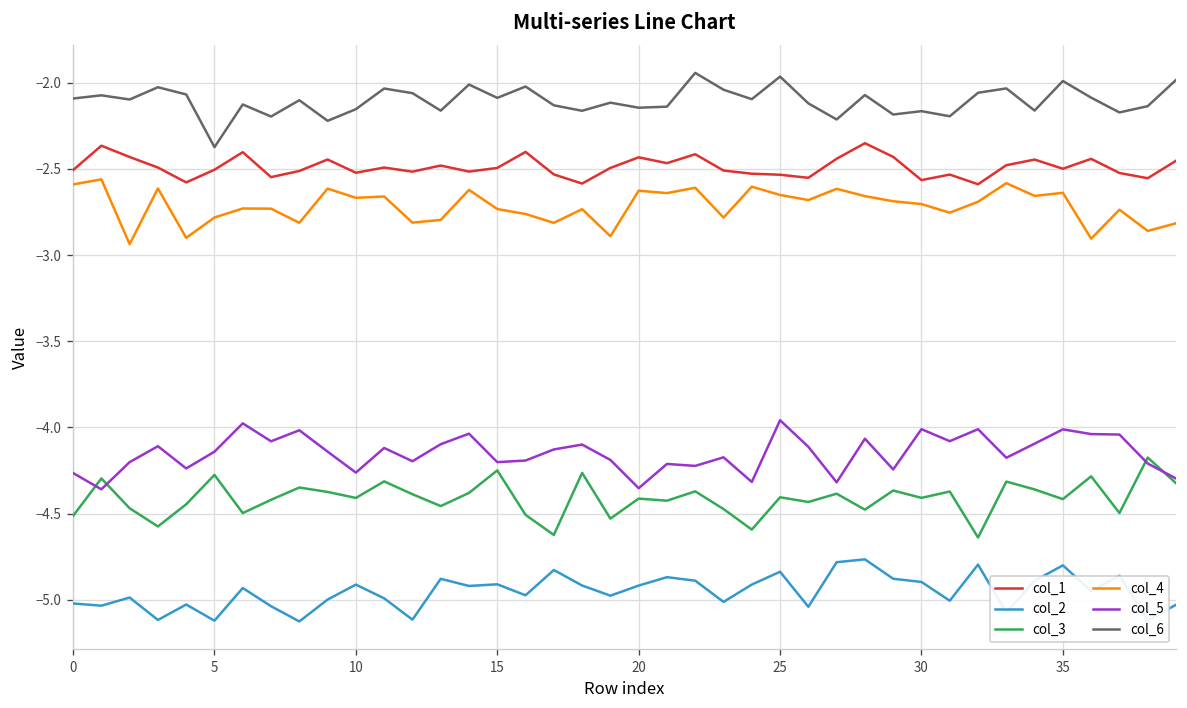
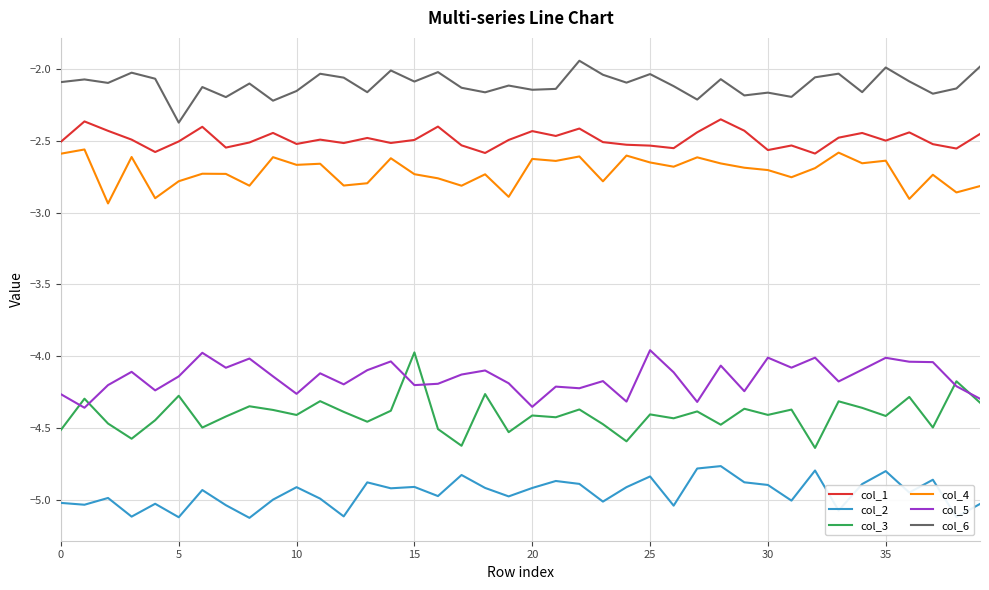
  {
    "col_1": {
      "0": -2.51,
      "5": -2.50,
      "10": -2.52,
      "15": -2.49,
      "20": -2.43,
      "25": -2.53,
      "30": -2.57,
      "35": -2.50
    },
    "col_2": {
      "0": -5.02,
      "5": -5.12,
      "10": -4.91,
      "15": -4.91,
      "20": -4.92,
      "25": -4.84,
      "30": -4.90,
      "35": -4.80
    },
    "col_3": {
      "0": -4.51,
      "5": -4.28,
      "10": -4.41,
-     "15": -4.25,
+     "15": -3.97,
      "20": -4.41,
      "25": -4.41,
      "30": -4.41,
      "35": -4.42
    },
    "col_4": {
      "0": -2.59,
      "5": -2.78,
      "10": -2.67,
      "15": -2.73,
      "20": -2.63,
      "25": -2.65,
      "30": -2.70,
      "35": -2.64
    },
    "col_5": {
      "0": -4.26,
      "5": -4.14,
      "10": -4.26,
      "15": -4.20,
      "20": -4.35,
      "25": -3.96,
      "30": -4.01,
      "35": -4.01
    },
    "col_6": {
      "0": -2.09,
      "5": -2.37,
      "10": -2.15,
      "15": -2.09,
      "20": -2.15,
-     "25": -1.96,
+     "25": -2.04,
      "30": -2.17,
      "35": -1.99
    }
  }
